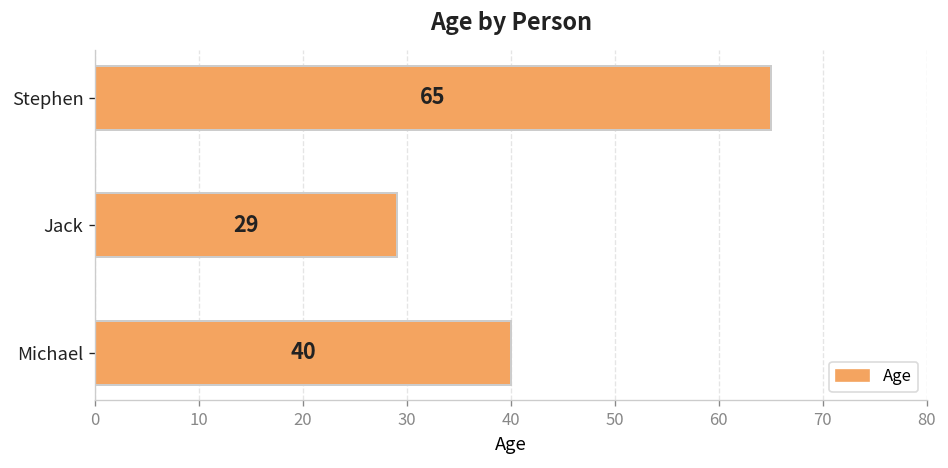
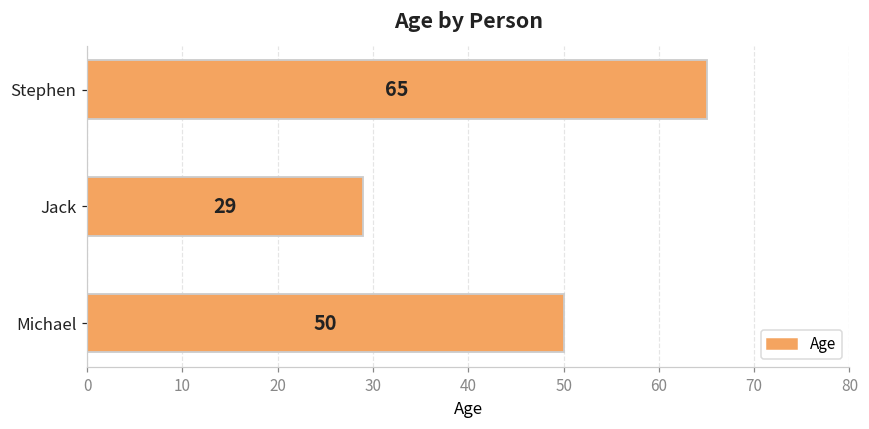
  {
    "Stephen": 65,
    "Jack": 29,
-   "Michael": 40
+   "Michael": 50
  }
